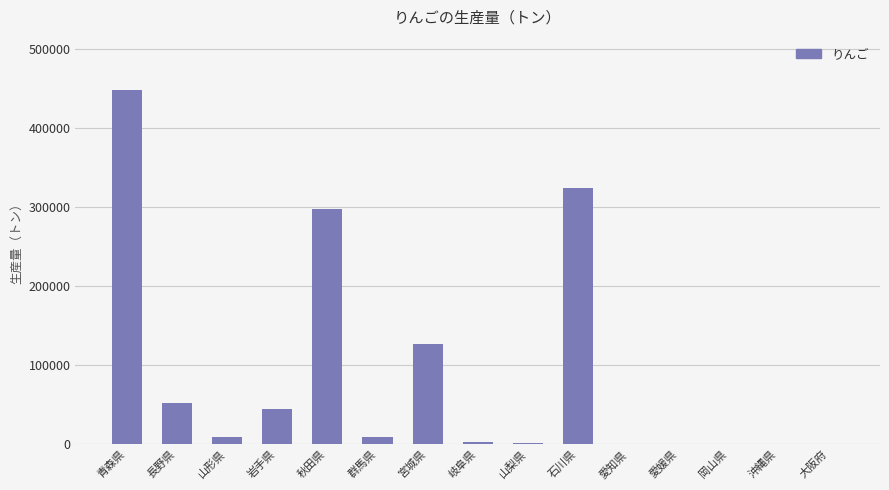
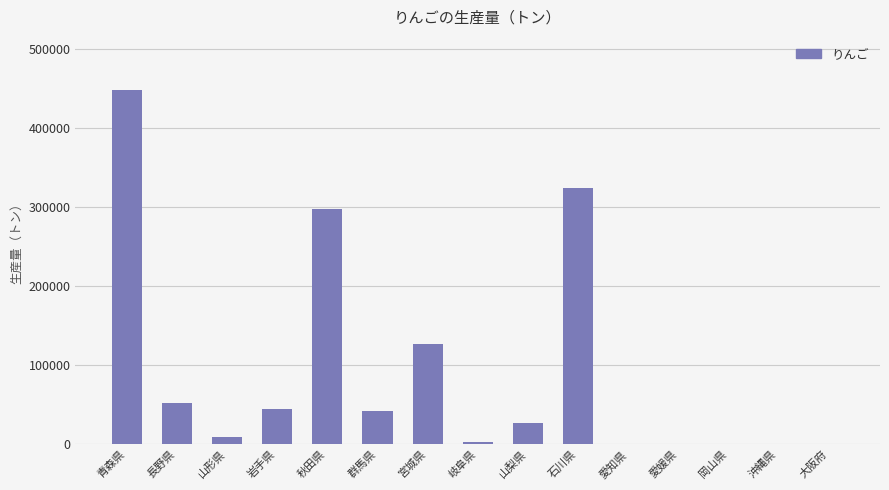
  {
    "青森県": 450000,
    "長野県": 50000,
    "山形県": 10000,
    "岩手県": 40000,
    "秋田県": 300000,
-   "群馬県": 10000,
+   "群馬県": 40000,
    "宮城県": 130000,
-   "山梨県": 0,
+   "山梨県": 30000,
    "石川県": 320000,
    "愛知県": 0,
    "愛媛県": 0,
    "岡山県": 0,
    "沖縄県": 0,
    "大阪府": 0
  }
